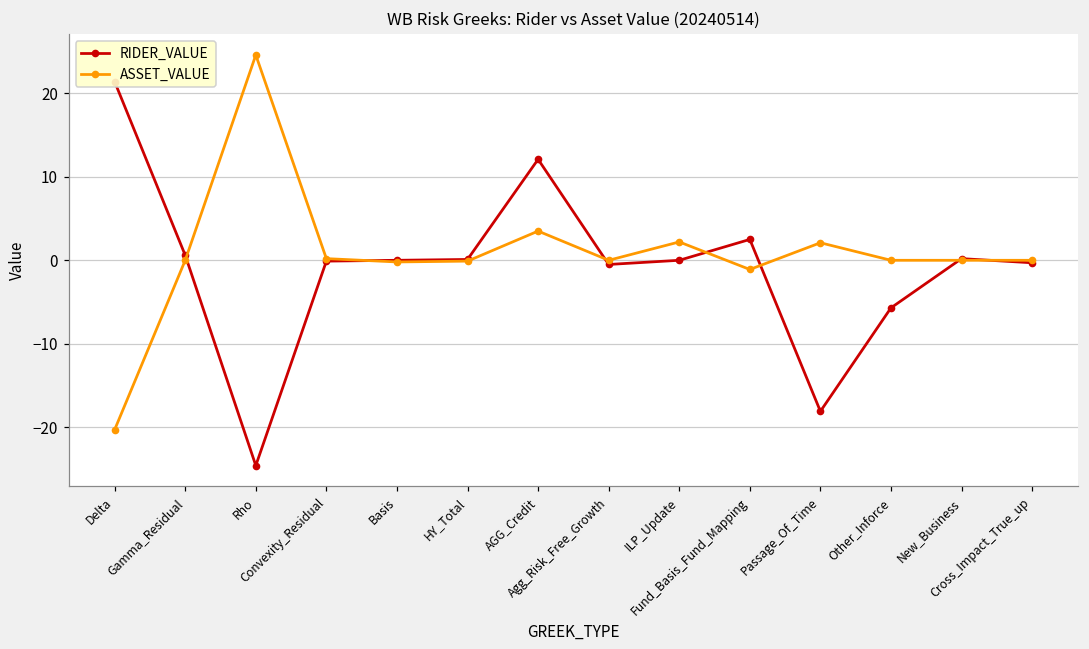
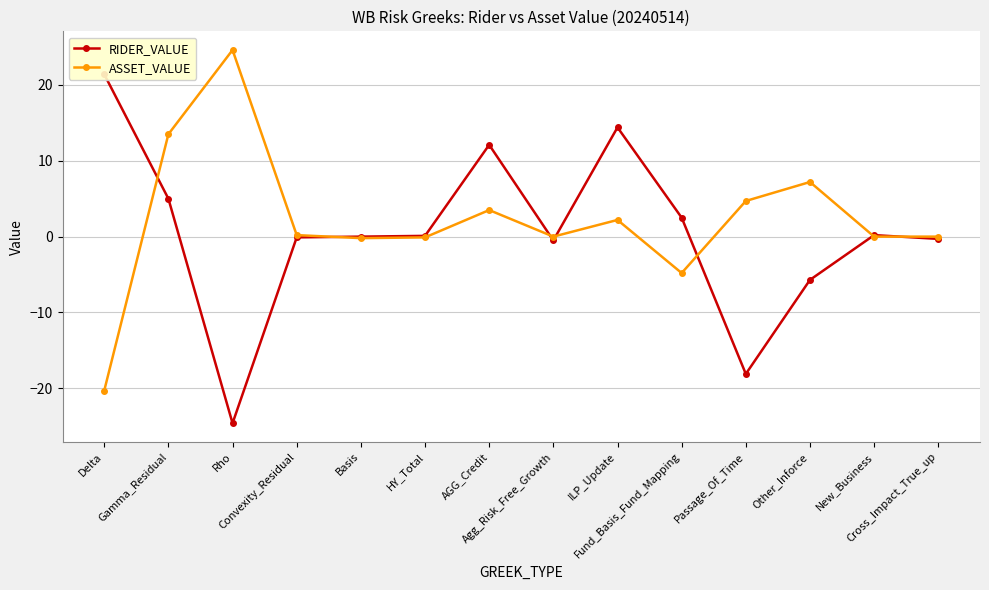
  {
    "RIDER_VALUE": {
-     "Gamma_Residual": 1,
+     "Gamma_Residual": 5,
      "Rho": -25,
      "AGG_Credit": 12,
      "Agg_Risk_Free_Growth": -1,
-     "ILP_Update": 0,
+     "ILP_Update": 14,
      "Fund_Basis_Fund_Mapping": 3,
      "Passage_Of_Time": -18,
      "Other_Inforce": -6
    },
    "ASSET_VALUE": {
      "Delta": -20,
-     "Gamma_Residual": 0,
+     "Gamma_Residual": 14,
      "Rho": 25,
      "AGG_Credit": 4,
      "Agg_Risk_Free_Growth": 0,
      "ILP_Update": 2,
-     "Fund_Basis_Fund_Mapping": -1,
-     "Passage_Of_Time": 2,
-     "Other_Inforce": 0
+     "Fund_Basis_Fund_Mapping": -5,
+     "Passage_Of_Time": 5,
+     "Other_Inforce": 7
    }
  }
